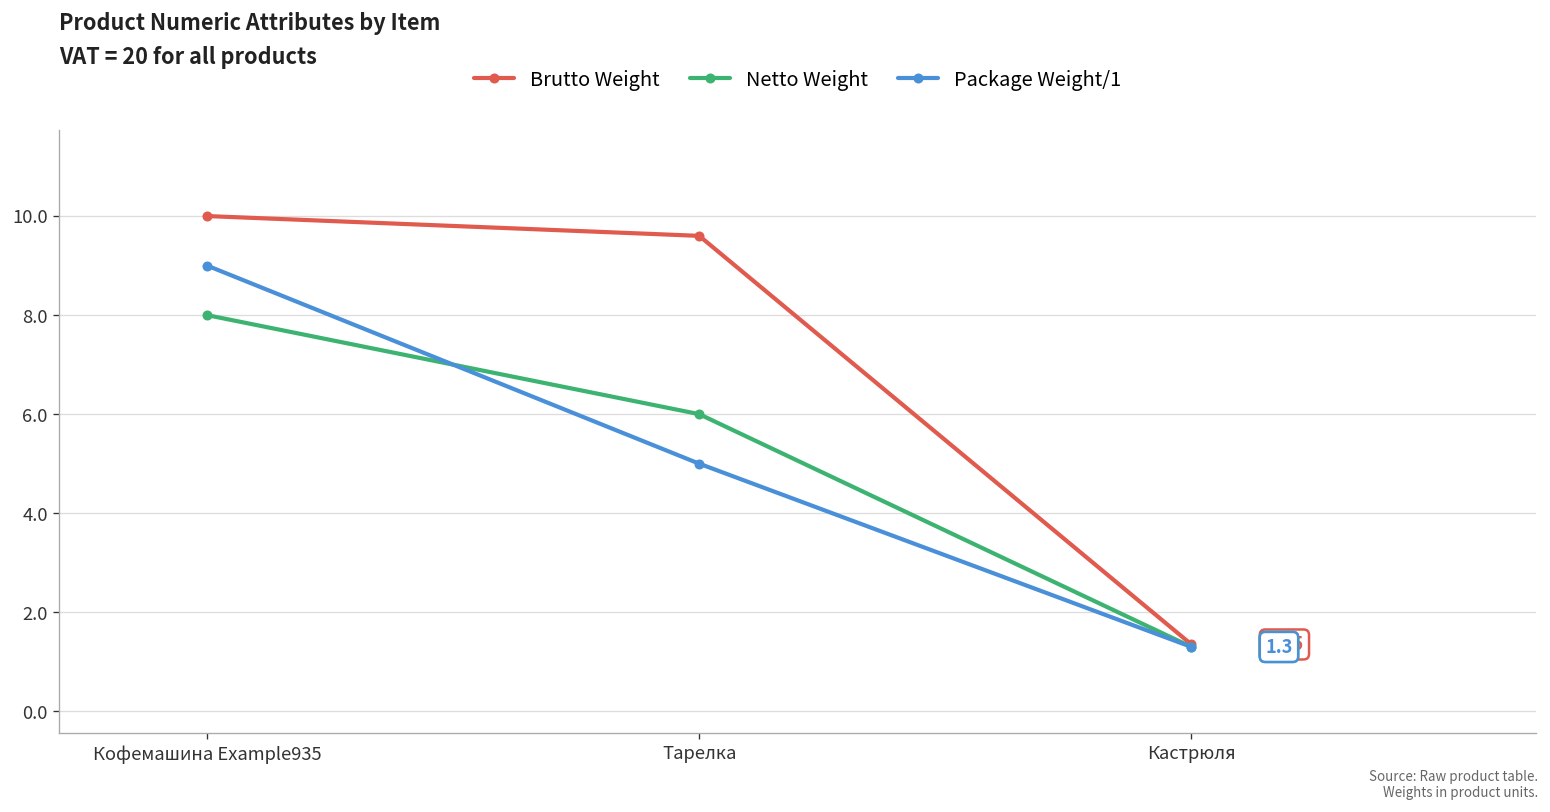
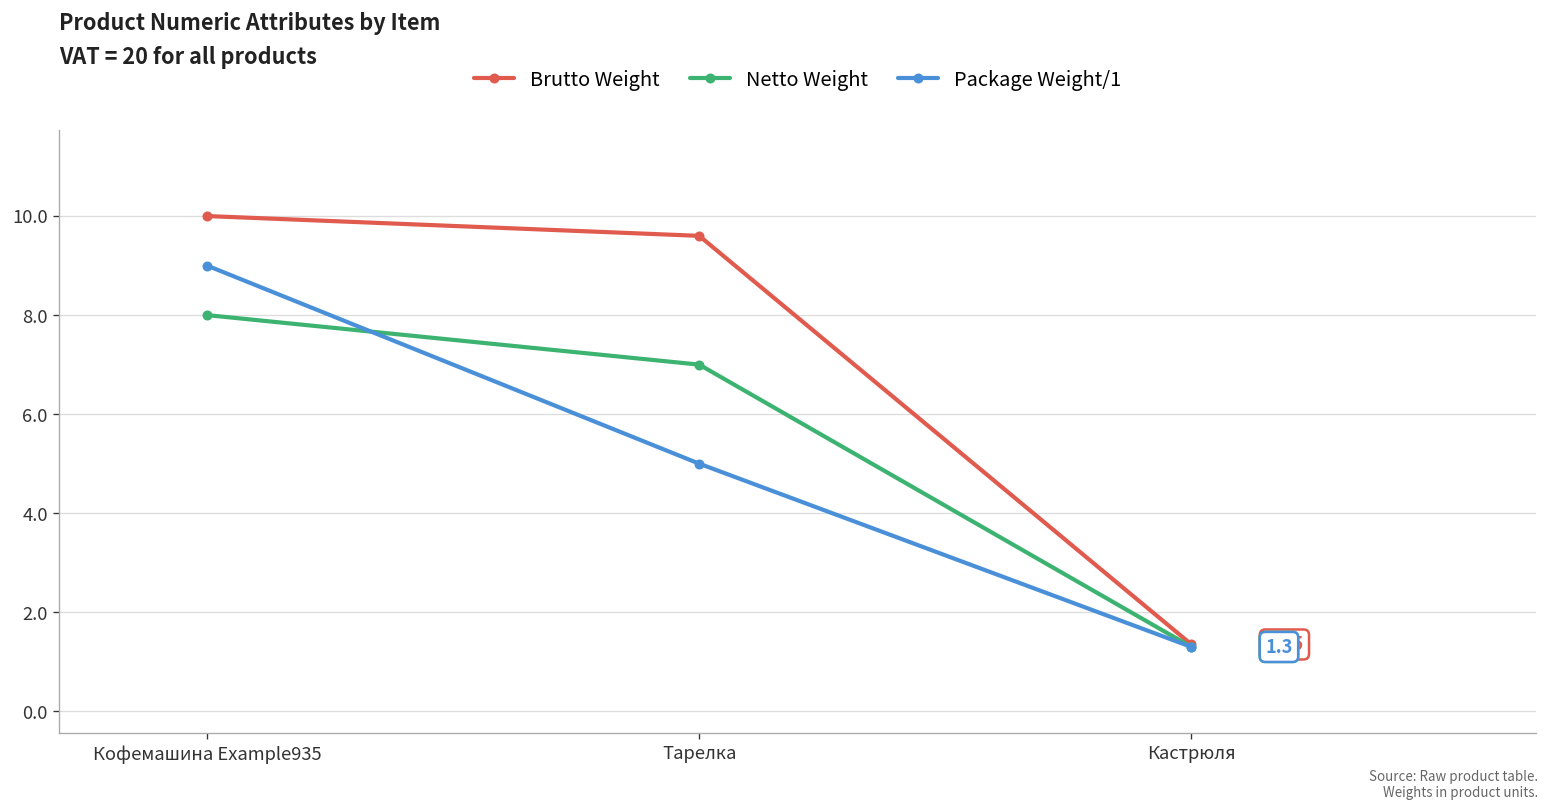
  {
    "Brutto Weight": {
      "Кофемашина Example935": 10,
      "Тарелка": 9.6
    },
    "Netto Weight": {
      "Кофемашина Example935": 8,
-     "Тарелка": 6
+     "Тарелка": 7
    },
    "Package Weight/1": {
      "Кофемашина Example935": 9,
      "Тарелка": 5
    }
  }
